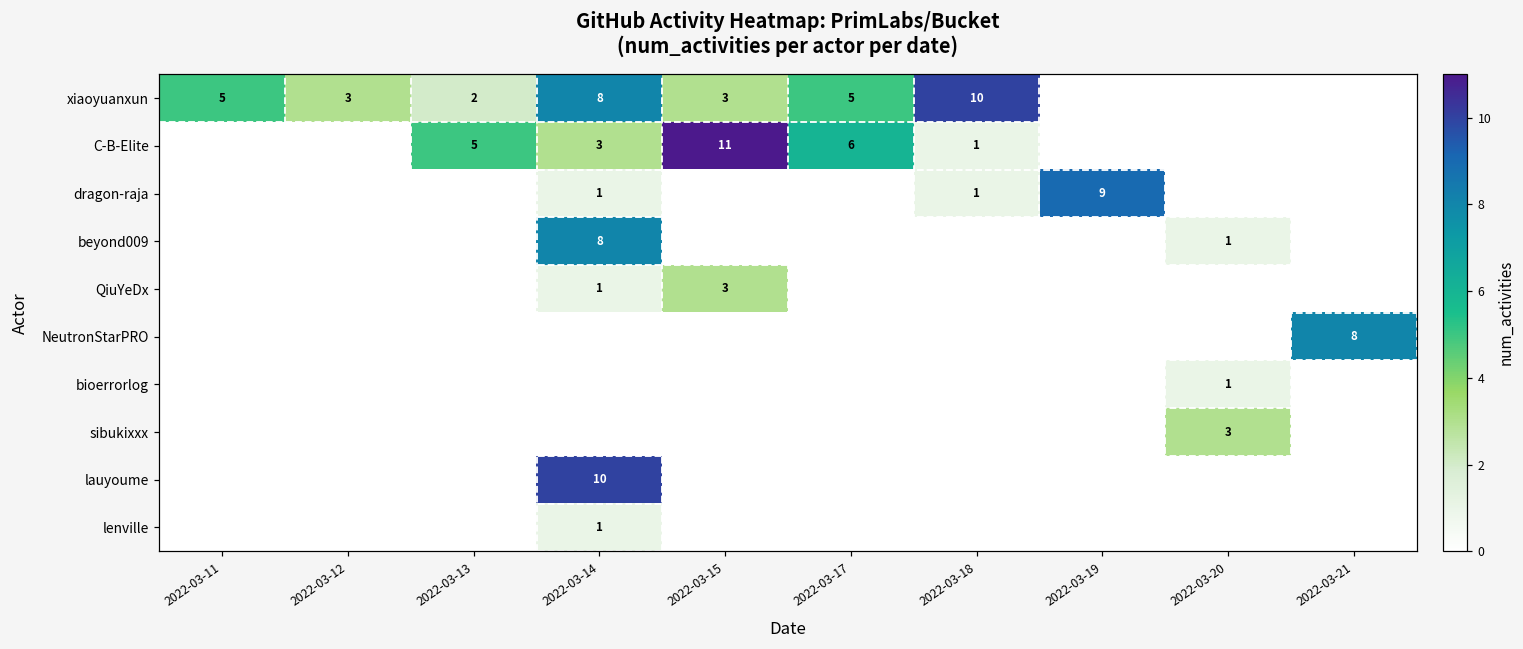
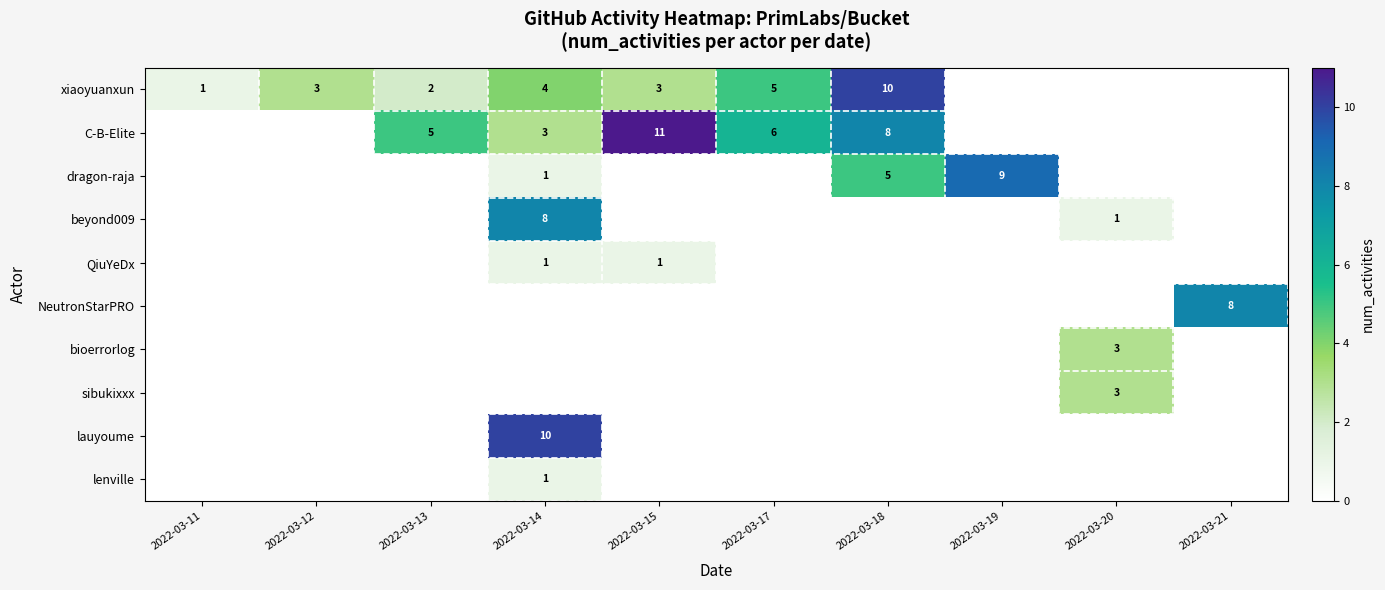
  {
    "xiaoyuanxun": {
-     "2022-03-11": 5,
+     "2022-03-11": 1,
      "2022-03-12": 3,
      "2022-03-13": 2,
-     "2022-03-14": 8,
+     "2022-03-14": 4,
      "2022-03-15": 3,
      "2022-03-17": 5,
      "2022-03-18": 10
    },
    "C-B-Elite": {
      "2022-03-13": 5,
      "2022-03-14": 3,
      "2022-03-15": 11,
      "2022-03-17": 6,
-     "2022-03-18": 1
+     "2022-03-18": 8
    },
    "dragon-raja": {
      "2022-03-14": 1,
-     "2022-03-18": 1,
+     "2022-03-18": 5,
      "2022-03-19": 9
    },
    "beyond009": {
      "2022-03-14": 8,
      "2022-03-20": 1
    },
    "QiuYeDx": {
      "2022-03-14": 1,
-     "2022-03-15": 3
+     "2022-03-15": 1
    },
    "NeutronStarPRO": {
      "2022-03-21": 8
    },
    "bioerrorlog": {
-     "2022-03-20": 1
+     "2022-03-20": 3
    },
    "sibukixxx": {
      "2022-03-20": 3
    },
    "lauyoume": {
      "2022-03-14": 10
    },
    "lenville": {
      "2022-03-14": 1
    }
  }
